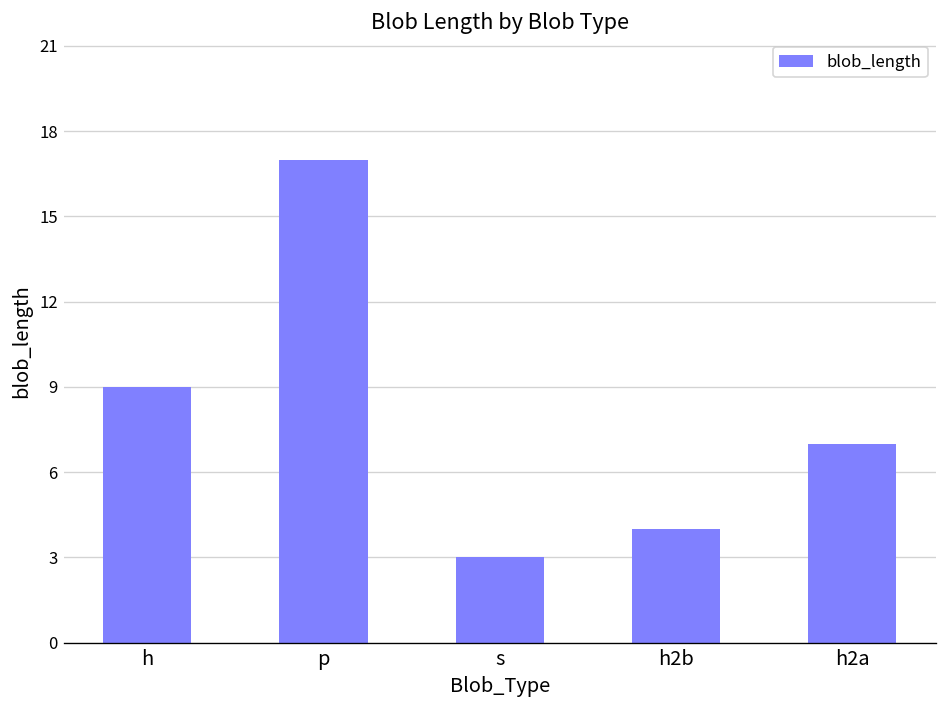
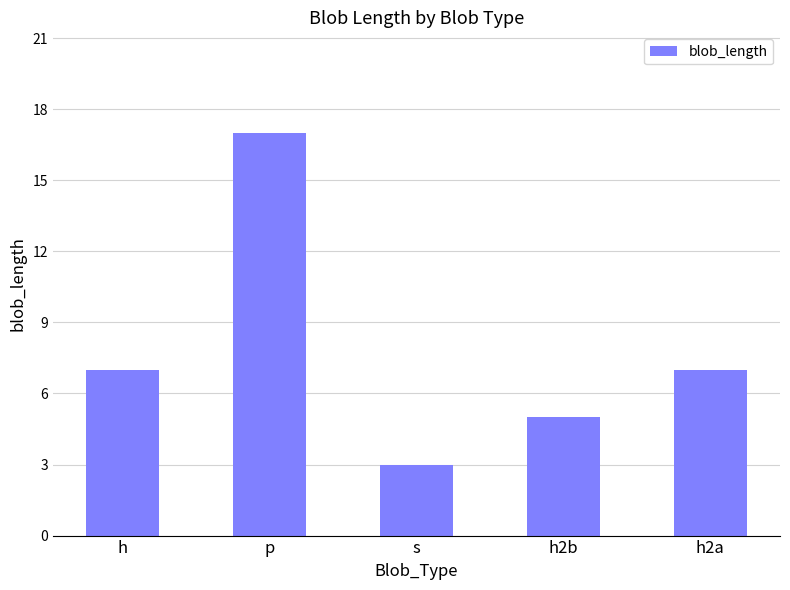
  {
-   "h": 9,
+   "h": 7,
    "p": 17,
    "s": 3,
-   "h2b": 4,
+   "h2b": 5,
    "h2a": 7
  }
